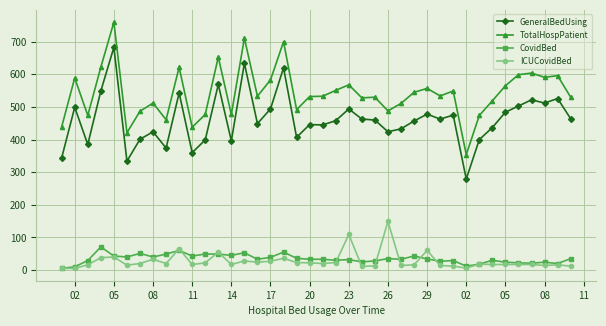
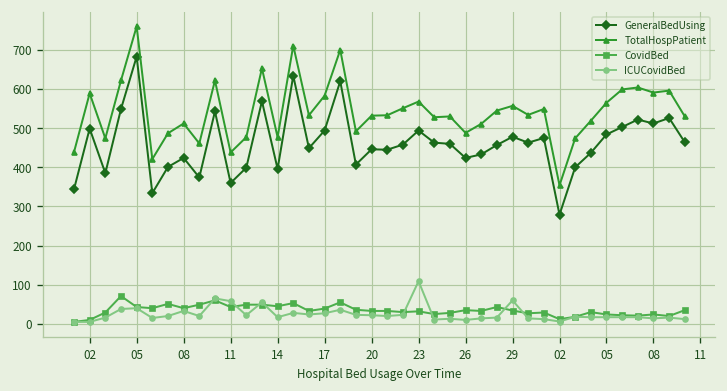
  {
    "ICUCovidBed": {
-     "11": 20,
+     "11": 60,
      "14": 20,
      "17": 30,
      "20": 20,
      "23": 110,
-     "26": 150,
+     "26": 10,
      "29": 60
    }
  }
